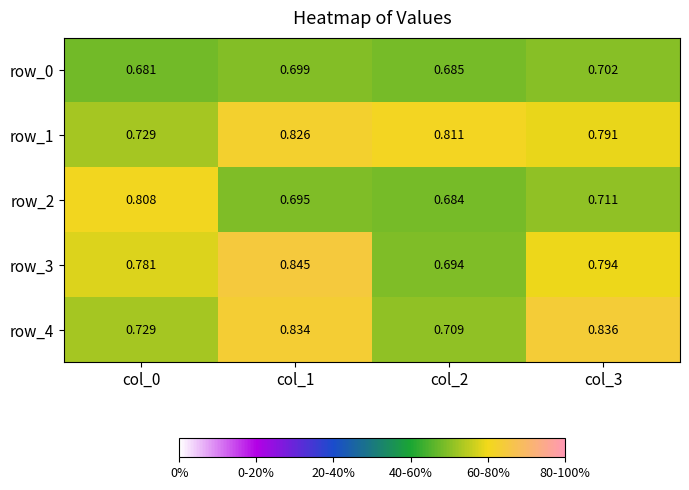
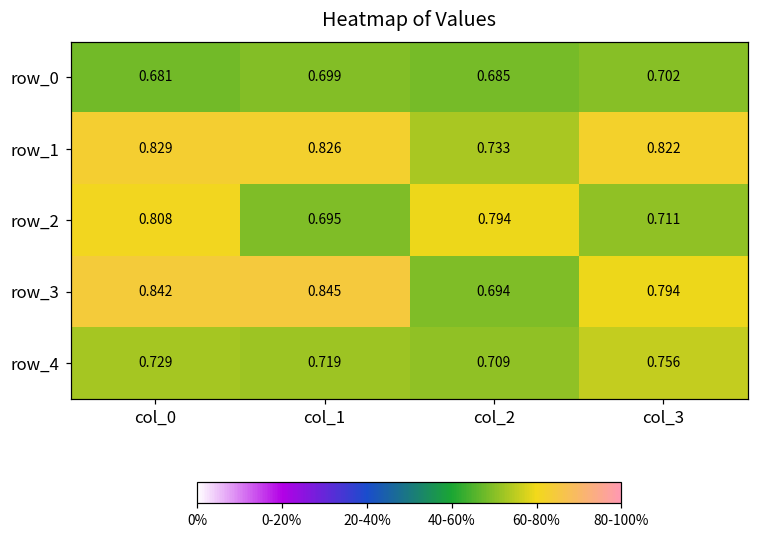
  {
    "row_0": {
      "col_0": 0.681,
      "col_1": 0.699,
      "col_2": 0.685,
      "col_3": 0.702
    },
    "row_1": {
-     "col_0": 0.729,
+     "col_0": 0.829,
      "col_1": 0.826,
-     "col_2": 0.811,
-     "col_3": 0.791
+     "col_2": 0.733,
+     "col_3": 0.822
    },
    "row_2": {
      "col_0": 0.808,
      "col_1": 0.695,
-     "col_2": 0.684,
+     "col_2": 0.794,
      "col_3": 0.711
    },
    "row_3": {
-     "col_0": 0.781,
+     "col_0": 0.842,
      "col_1": 0.845,
      "col_2": 0.694,
      "col_3": 0.794
    },
    "row_4": {
      "col_0": 0.729,
-     "col_1": 0.834,
+     "col_1": 0.719,
      "col_2": 0.709,
-     "col_3": 0.836
+     "col_3": 0.756
    }
  }
